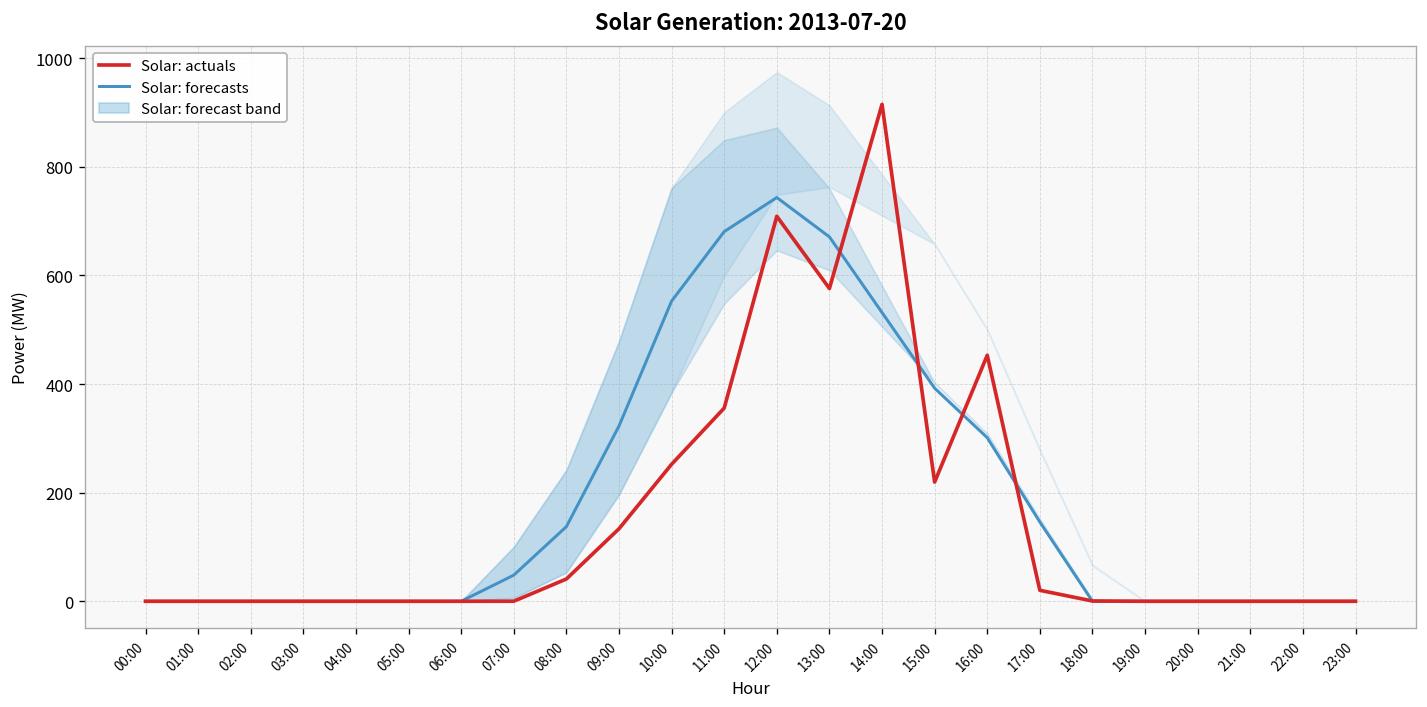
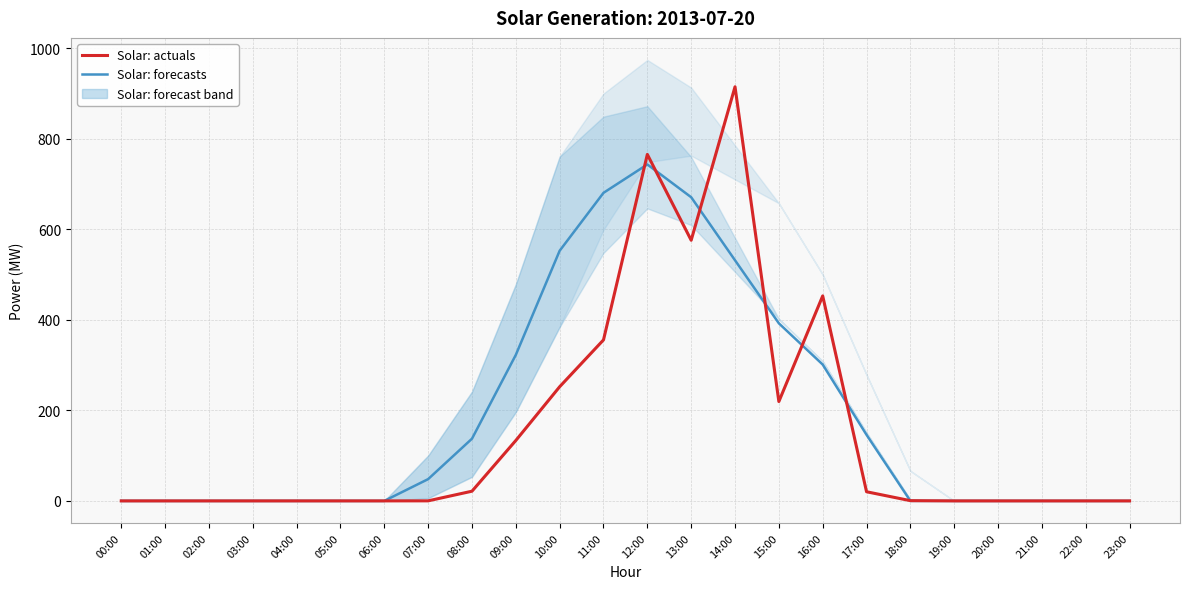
  {
    "Solar: actuals": {
      "07:00": 0,
-     "08:00": 40,
+     "08:00": 20,
      "09:00": 130,
      "10:00": 250,
      "11:00": 360,
-     "12:00": 710,
+     "12:00": 770,
      "13:00": 580,
      "14:00": 920,
      "15:00": 220,
      "16:00": 450,
      "17:00": 20
    }
  }
